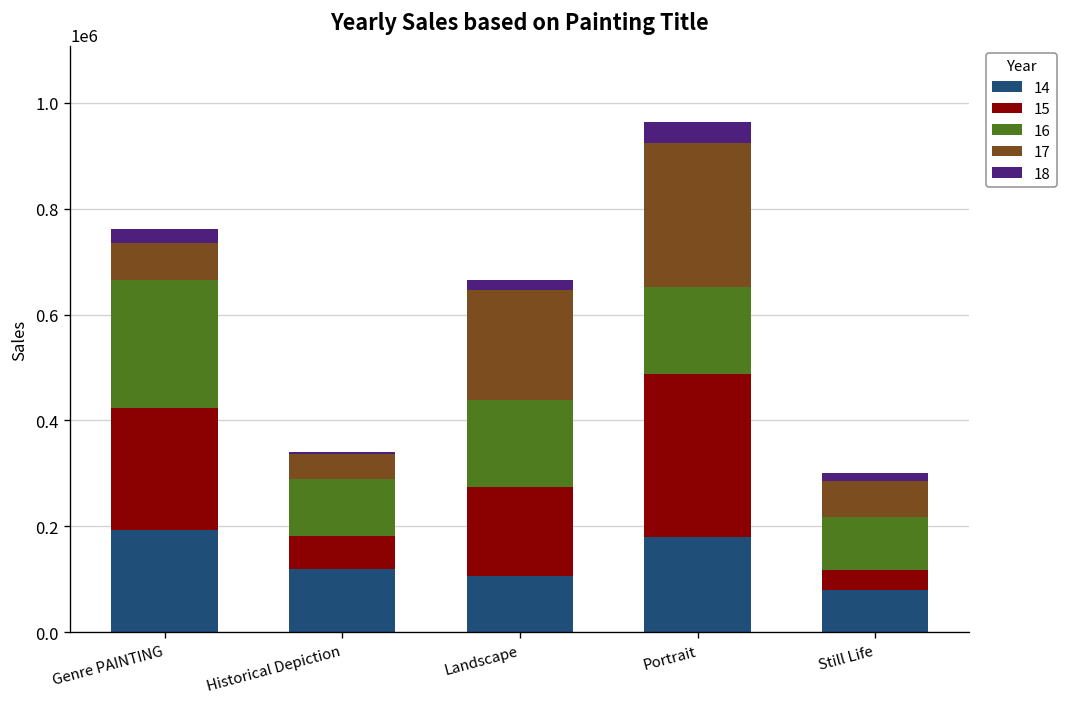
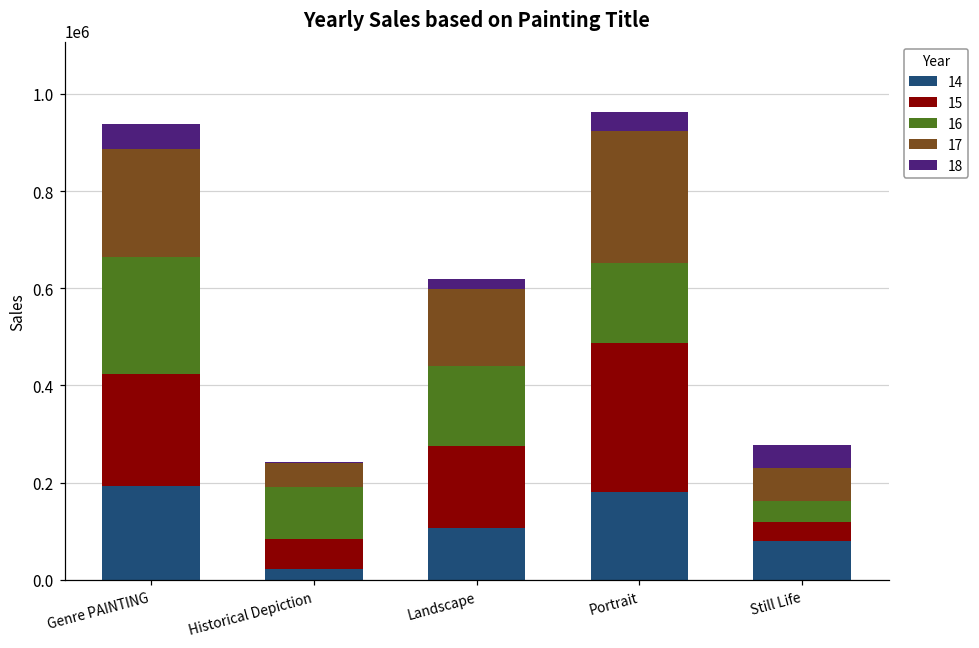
  {
    "14": {
      "Genre PAINTING": 190000,
-     "Historical Depiction": 120000,
+     "Historical Depiction": 20000,
      "Landscape": 110000,
      "Portrait": 180000,
      "Still Life": 80000
    },
    "15": {
      "Genre PAINTING": 230000,
      "Historical Depiction": 60000,
      "Landscape": 170000,
      "Portrait": 310000,
      "Still Life": 40000
    },
    "16": {
      "Genre PAINTING": 240000,
      "Historical Depiction": 110000,
      "Landscape": 170000,
      "Portrait": 160000,
-     "Still Life": 100000
+     "Still Life": 40000
    },
    "17": {
-     "Genre PAINTING": 70000,
+     "Genre PAINTING": 220000,
      "Historical Depiction": 50000,
-     "Landscape": 210000,
+     "Landscape": 160000,
      "Portrait": 270000,
      "Still Life": 70000
    },
    "18": {
-     "Genre PAINTING": 30000,
+     "Genre PAINTING": 50000,
      "Landscape": 20000,
      "Portrait": 40000,
-     "Still Life": 20000
+     "Still Life": 50000
    }
  }
